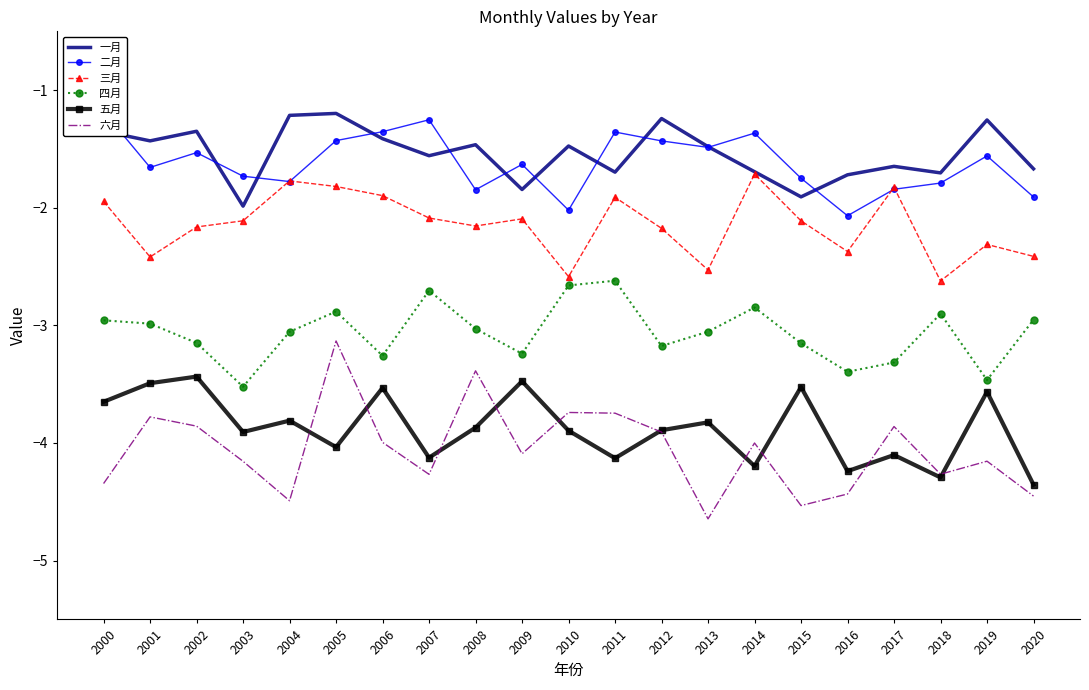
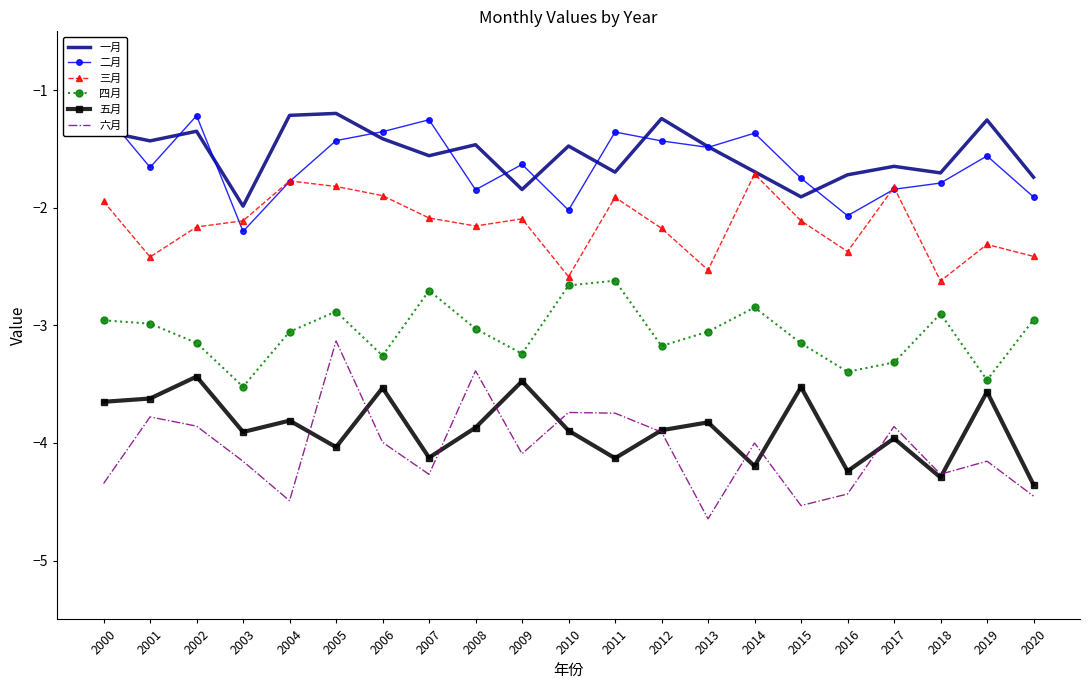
  {
    "一月": {
      "2001": -1.43,
      "2002": -1.35,
      "2003": -1.99,
      "2004": -1.21,
      "2005": -1.20,
      "2006": -1.41,
      "2007": -1.56,
      "2008": -1.46,
      "2009": -1.84,
      "2010": -1.47,
      "2011": -1.70,
      "2012": -1.24,
      "2015": -1.91,
      "2016": -1.72,
      "2017": -1.65,
      "2018": -1.70,
      "2019": -1.25,
-     "2020": -1.67
+     "2020": -1.74
    },
    "二月": {
      "2001": -1.66,
-     "2002": -1.53,
-     "2003": -1.73,
+     "2002": -1.22,
+     "2003": -2.20,
      "2005": -1.43,
      "2006": -1.35,
      "2007": -1.25,
      "2008": -1.85,
      "2009": -1.63,
      "2010": -2.02,
      "2011": -1.36,
      "2012": -1.43,
      "2014": -1.37,
      "2015": -1.75,
      "2016": -2.07,
      "2018": -1.79,
      "2019": -1.56,
      "2020": -1.91
    },
    "三月": {
      "2000": -1.95,
      "2001": -2.42,
      "2002": -2.16,
      "2003": -2.11,
      "2005": -1.82,
      "2006": -1.90,
      "2007": -2.09,
      "2008": -2.16,
      "2009": -2.09,
      "2010": -2.59,
      "2011": -1.91,
      "2012": -2.18,
      "2013": -2.53,
      "2015": -2.11,
      "2016": -2.37,
      "2018": -2.62,
      "2019": -2.31,
      "2020": -2.41
    },
    "四月": {
      "2000": -2.96,
      "2001": -2.99,
      "2002": -3.15,
      "2003": -3.52,
      "2004": -3.05,
      "2005": -2.88,
      "2006": -3.26,
      "2007": -2.70,
      "2008": -3.03,
      "2009": -3.24,
      "2010": -2.66,
      "2011": -2.62,
      "2012": -3.18,
      "2013": -3.05,
      "2014": -2.85,
      "2015": -3.15,
      "2016": -3.39,
      "2017": -3.32,
      "2018": -2.90,
      "2019": -3.47,
      "2020": -2.95
    },
    "五月": {
      "2000": -3.65,
-     "2001": -3.49,
+     "2001": -3.62,
      "2002": -3.44,
      "2003": -3.91,
      "2004": -3.81,
      "2005": -4.04,
      "2006": -3.53,
      "2007": -4.12,
      "2008": -3.87,
      "2009": -3.48,
      "2010": -3.90,
      "2011": -4.13,
      "2013": -3.82,
      "2014": -4.20,
      "2015": -3.52,
      "2016": -4.24,
-     "2017": -4.10,
+     "2017": -3.96,
      "2018": -4.29,
      "2019": -3.56,
      "2020": -4.35
    },
    "六月": {
      "2000": -4.34,
      "2001": -3.78,
      "2002": -3.86,
      "2003": -4.16,
      "2004": -4.49,
      "2005": -3.13,
      "2006": -3.99,
      "2007": -4.27,
      "2008": -3.39,
      "2009": -4.09,
      "2010": -3.74,
      "2011": -3.75,
      "2013": -4.64,
      "2014": -4.00,
      "2015": -4.53,
      "2016": -4.43,
      "2017": -3.86,
      "2018": -4.27,
      "2019": -4.15,
      "2020": -4.45
    }
  }
